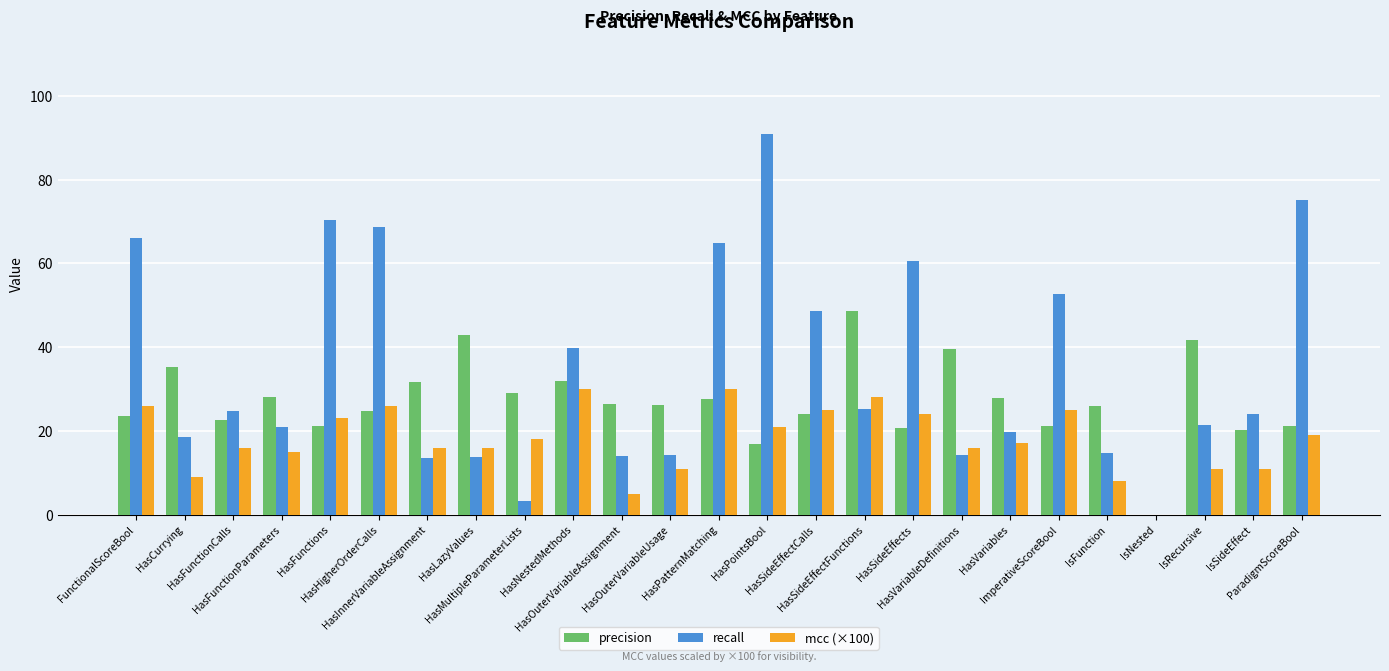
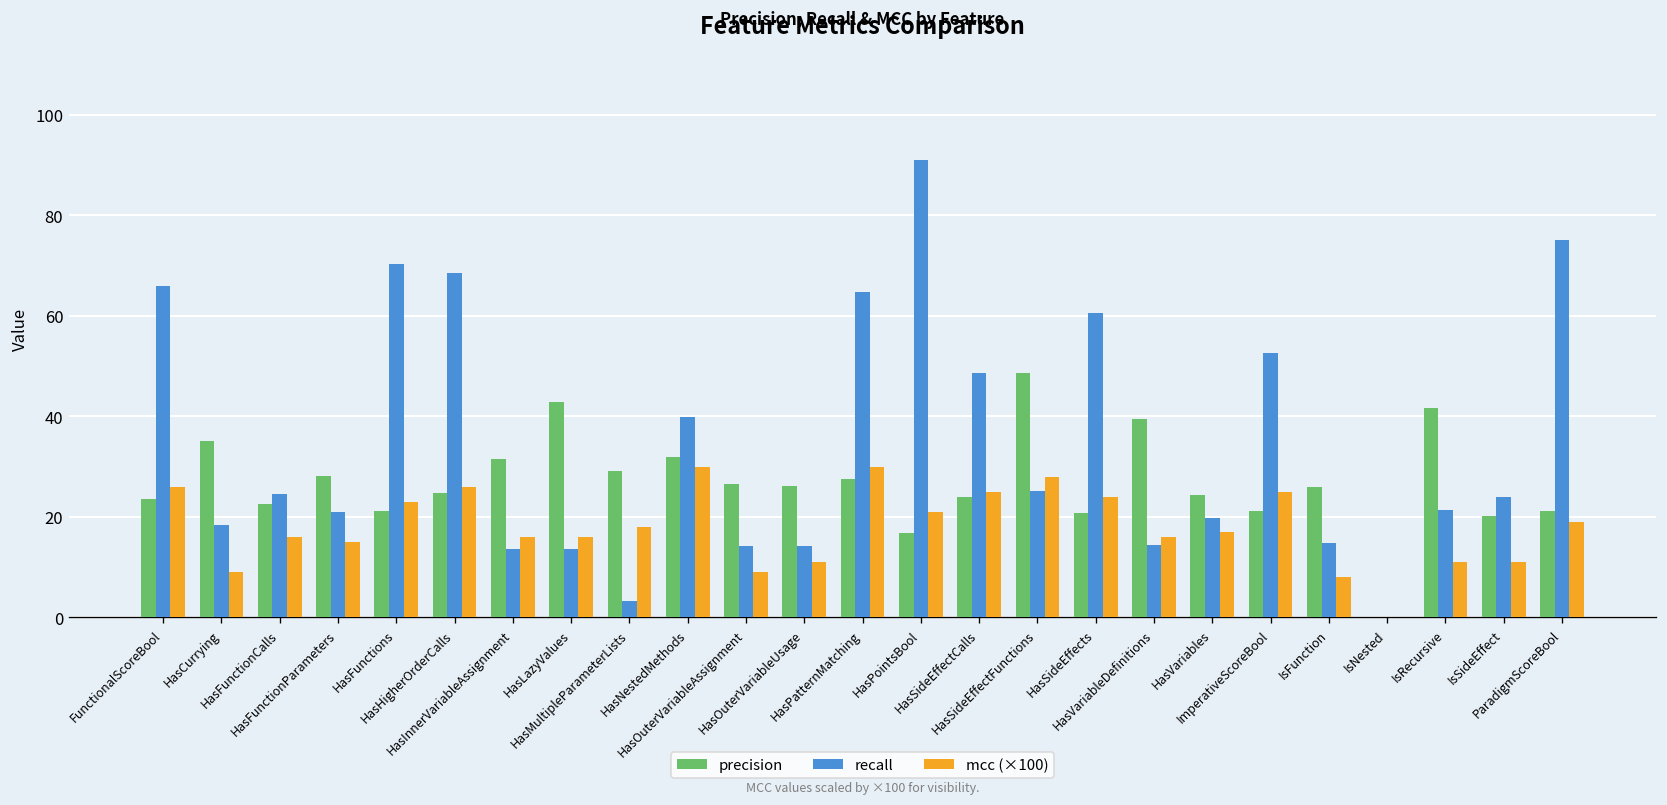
  {
    "precision": {
      "FunctionalScoreBool": 24,
      "HasCurrying": 35,
      "HasFunctionCalls": 22,
      "HasFunctionParameters": 28,
      "HasFunctions": 21,
      "HasHigherOrderCalls": 25,
      "HasInnerVariableAssignment": 32,
      "HasLazyValues": 43,
      "HasMultipleParameterLists": 29,
      "HasNestedMethods": 32,
      "HasOuterVariableAssignment": 27,
      "HasOuterVariableUsage": 26,
      "HasPatternMatching": 28,
      "HasPointsBool": 17,
      "HasSideEffectCalls": 24,
      "HasSideEffectFunctions": 49,
      "HasSideEffects": 21,
      "HasVariableDefinitions": 39,
-     "HasVariables": 28,
+     "HasVariables": 24,
      "ImperativeScoreBool": 21,
      "IsFunction": 26,
      "IsNested": 0,
      "IsRecursive": 42,
      "IsSideEffect": 20,
      "ParadigmScoreBool": 21
    },
    "recall": {
      "FunctionalScoreBool": 66,
      "HasCurrying": 18,
      "HasFunctionCalls": 25,
      "HasFunctionParameters": 21,
      "HasFunctions": 70,
      "HasHigherOrderCalls": 69,
      "HasInnerVariableAssignment": 14,
      "HasLazyValues": 14,
      "HasMultipleParameterLists": 3,
      "HasNestedMethods": 40,
      "HasOuterVariableAssignment": 14,
      "HasOuterVariableUsage": 14,
      "HasPatternMatching": 65,
      "HasPointsBool": 91,
      "HasSideEffectCalls": 49,
      "HasSideEffectFunctions": 25,
      "HasSideEffects": 61,
      "HasVariableDefinitions": 14,
      "HasVariables": 20,
      "ImperativeScoreBool": 53,
      "IsFunction": 15,
      "IsNested": 0,
      "IsRecursive": 21,
      "IsSideEffect": 24,
      "ParadigmScoreBool": 75
    },
    "mcc (×100)": {
      "FunctionalScoreBool": 26,
      "HasCurrying": 9,
      "HasFunctionCalls": 16,
      "HasFunctionParameters": 15,
      "HasFunctions": 23,
      "HasHigherOrderCalls": 26,
      "HasInnerVariableAssignment": 16,
      "HasLazyValues": 16,
      "HasMultipleParameterLists": 18,
      "HasNestedMethods": 30,
-     "HasOuterVariableAssignment": 5,
+     "HasOuterVariableAssignment": 9,
      "HasOuterVariableUsage": 11,
      "HasPatternMatching": 30,
      "HasPointsBool": 21,
      "HasSideEffectCalls": 25,
      "HasSideEffectFunctions": 28,
      "HasSideEffects": 24,
      "HasVariableDefinitions": 16,
      "HasVariables": 17,
      "ImperativeScoreBool": 25,
      "IsFunction": 8,
      "IsNested": 0,
      "IsRecursive": 11,
      "IsSideEffect": 11,
      "ParadigmScoreBool": 19
    }
  }
